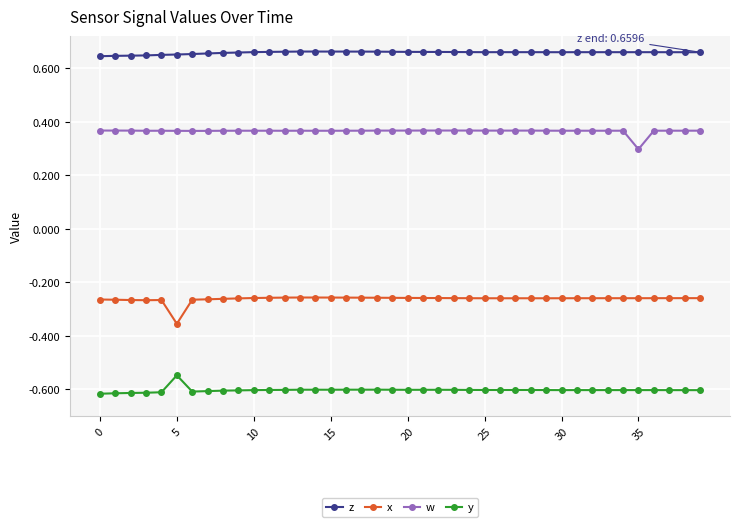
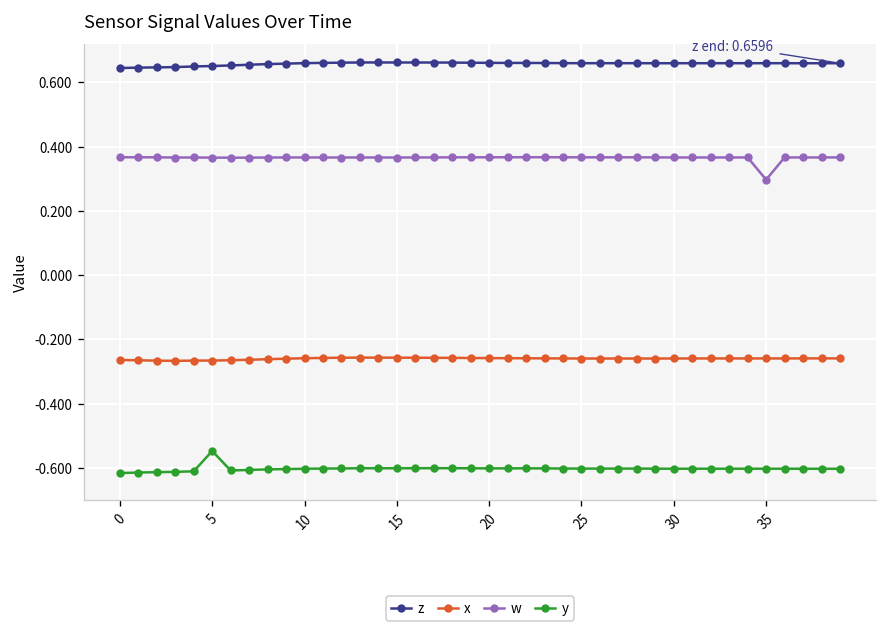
  {
    "z": {
      "0": 0.64,
      "5": 0.65,
      "10": 0.66,
      "15": 0.66,
      "20": 0.66,
      "25": 0.66,
      "30": 0.66
    },
    "x": {
      "0": -0.26,
-     "5": -0.35,
+     "5": -0.27,
      "10": -0.26,
      "15": -0.26,
      "20": -0.26,
      "25": -0.26,
      "30": -0.26,
      "35": -0.26
    },
    "w": {
      "0": 0.37,
      "5": 0.37,
      "10": 0.37,
      "15": 0.37,
      "20": 0.37,
      "25": 0.37,
      "30": 0.37,
      "35": 0.30
    },
    "y": {
      "0": -0.62,
      "5": -0.55,
      "10": -0.60,
      "15": -0.60,
      "20": -0.60,
      "25": -0.60,
      "30": -0.60,
      "35": -0.60
    }
  }
